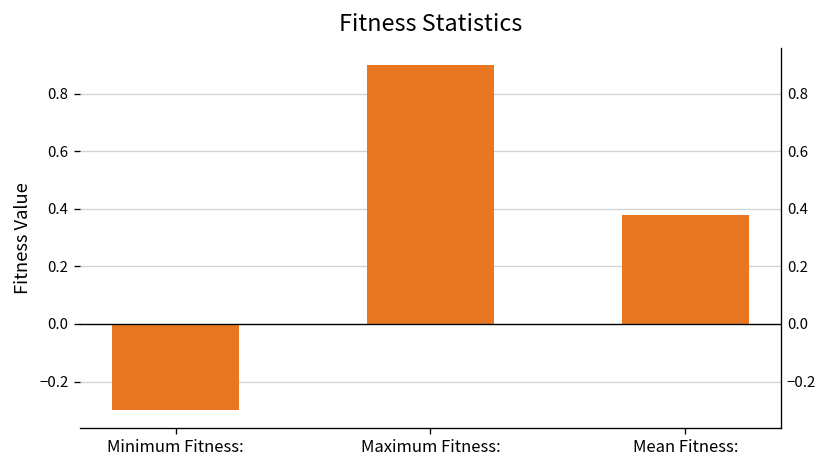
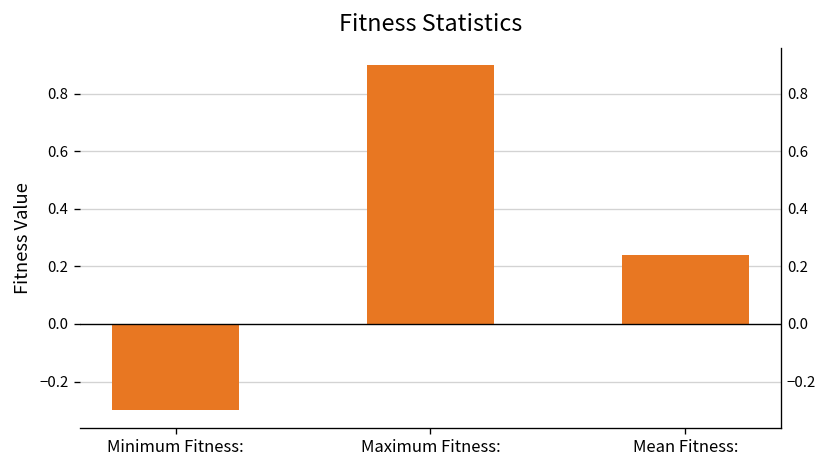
  {
    "Minimum Fitness:": -0.30,
    "Maximum Fitness:": 0.90,
-   "Mean Fitness:": 0.38
+   "Mean Fitness:": 0.24
  }
